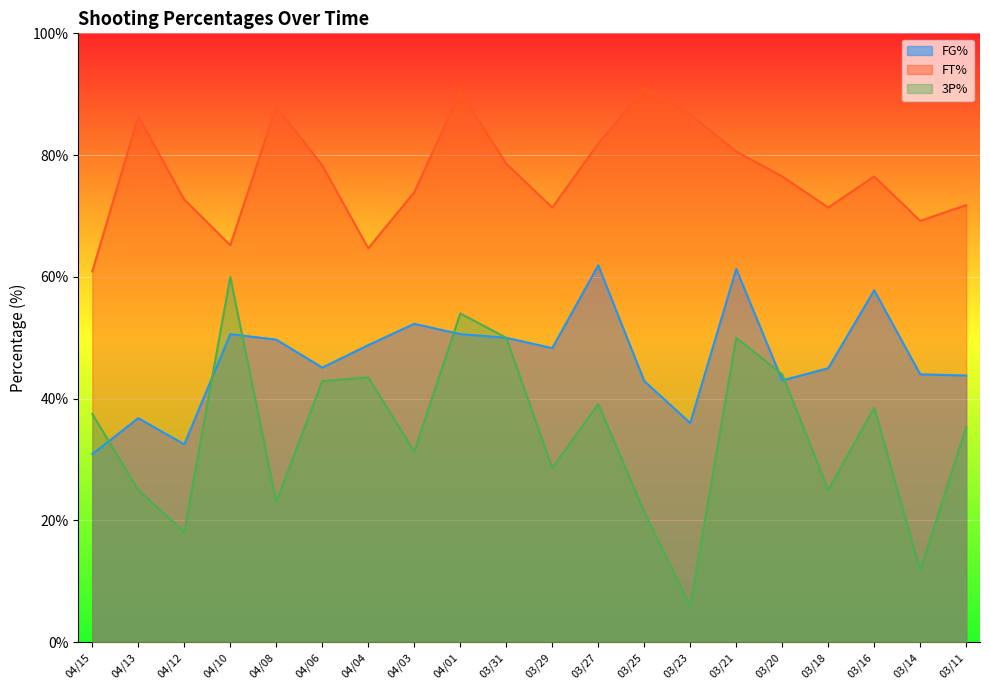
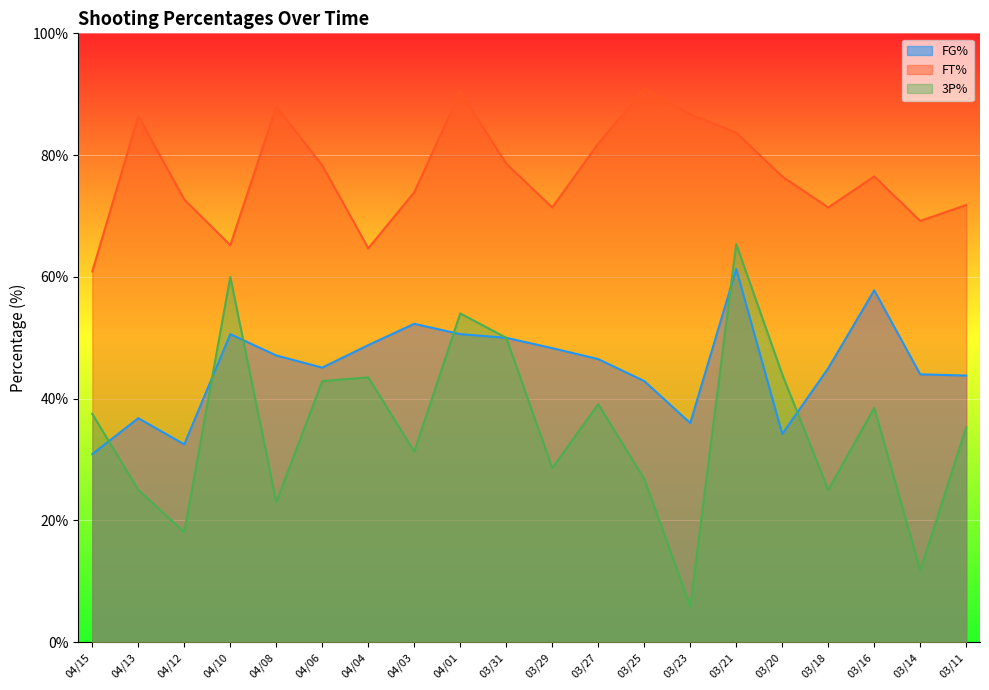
  {
    "FG%": {
      "04/15": "31%",
      "04/13": "37%",
      "04/12": "33%",
      "04/10": "51%",
-     "04/08": "50%",
+     "04/08": "47%",
      "04/06": "45%",
      "04/04": "49%",
      "04/03": "52%",
      "04/01": "51%",
      "03/29": "48%",
-     "03/27": "62%",
+     "03/27": "47%",
      "03/25": "43%",
      "03/23": "36%",
      "03/21": "61%",
-     "03/20": "43%",
+     "03/20": "34%",
      "03/18": "45%",
      "03/16": "58%",
      "03/14": "44%",
      "03/11": "44%"
    },
    "FT%": {
      "04/15": "61%",
      "04/13": "86%",
      "04/12": "73%",
      "04/10": "65%",
      "04/08": "88%",
      "04/06": "78%",
      "04/04": "65%",
      "04/03": "74%",
      "04/01": "90%",
      "03/31": "79%",
      "03/29": "71%",
      "03/27": "82%",
      "03/25": "91%",
      "03/23": "87%",
-     "03/21": "81%",
+     "03/21": "84%",
      "03/20": "77%",
      "03/18": "71%",
      "03/16": "77%",
      "03/14": "69%",
      "03/11": "72%"
    },
    "3P%": {
      "04/15": "38%",
      "04/13": "25%",
      "04/12": "18%",
      "04/10": "60%",
      "04/08": "23%",
      "04/06": "43%",
      "04/04": "44%",
      "04/03": "31%",
      "04/01": "54%",
      "03/29": "29%",
      "03/27": "39%",
-     "03/25": "21%",
+     "03/25": "27%",
      "03/23": "6%",
-     "03/21": "50%",
+     "03/21": "65%",
      "03/20": "44%",
      "03/18": "25%",
      "03/16": "39%",
      "03/14": "12%",
      "03/11": "35%"
    }
  }
